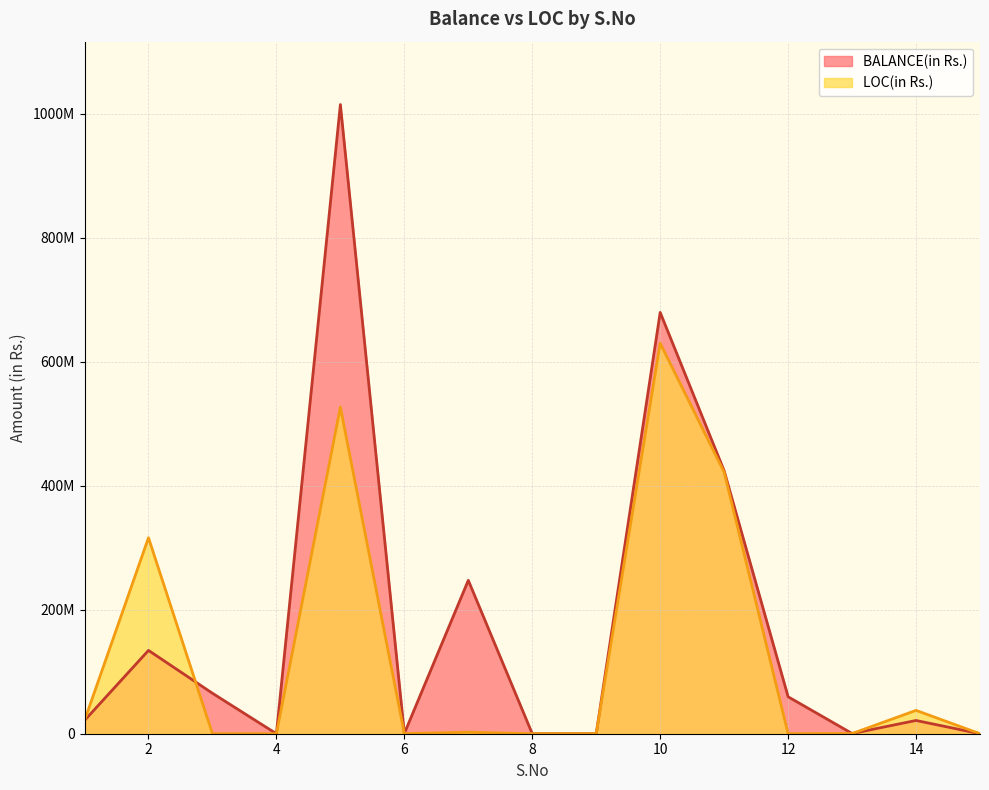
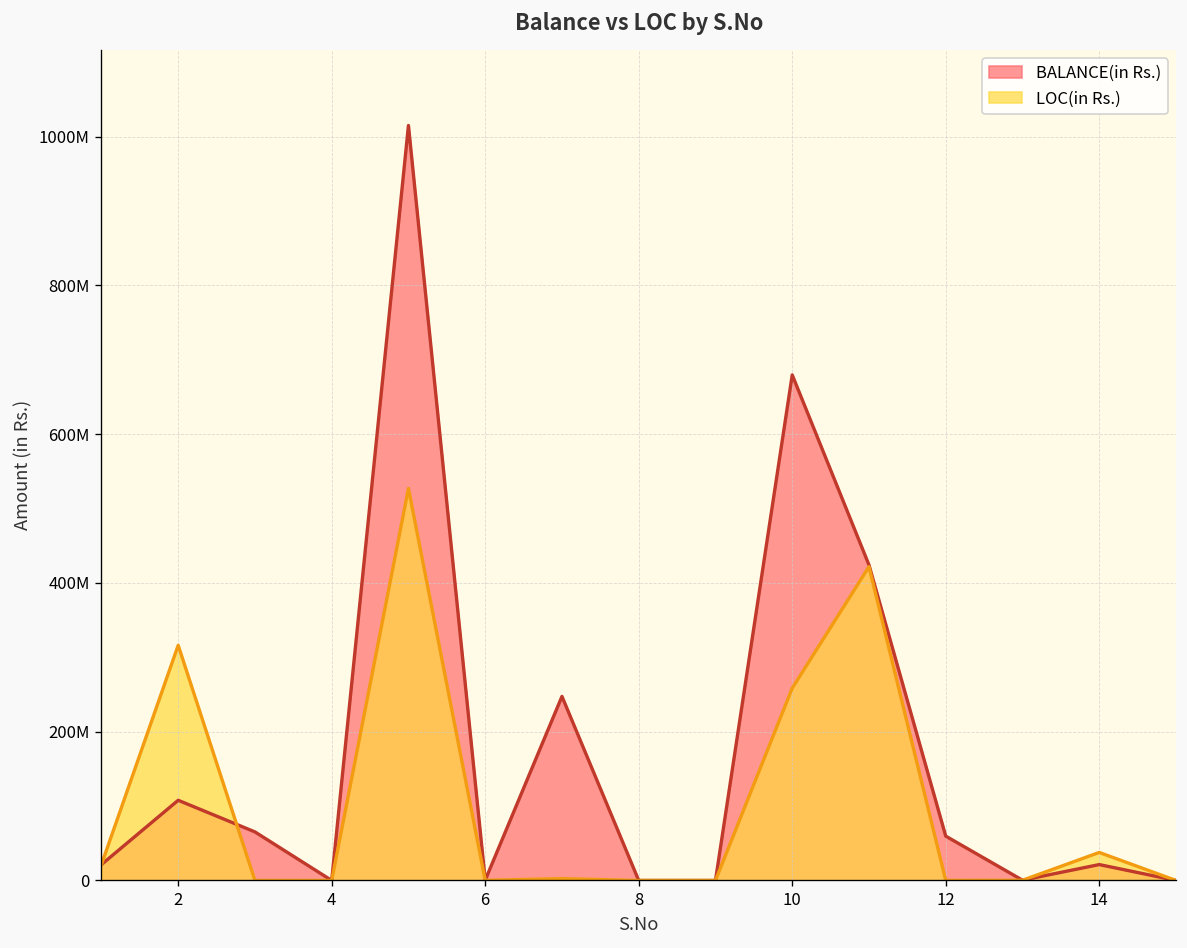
  {
    "BALANCE(in Rs.)": {
-     "2": 130000000,
+     "2": 110000000,
      "10": 680000000,
      "12": 60000000,
      "14": 20000000
    },
    "LOC(in Rs.)": {
      "2": 320000000,
-     "10": 630000000,
+     "10": 260000000,
      "12": 0,
      "14": 40000000
    }
  }
